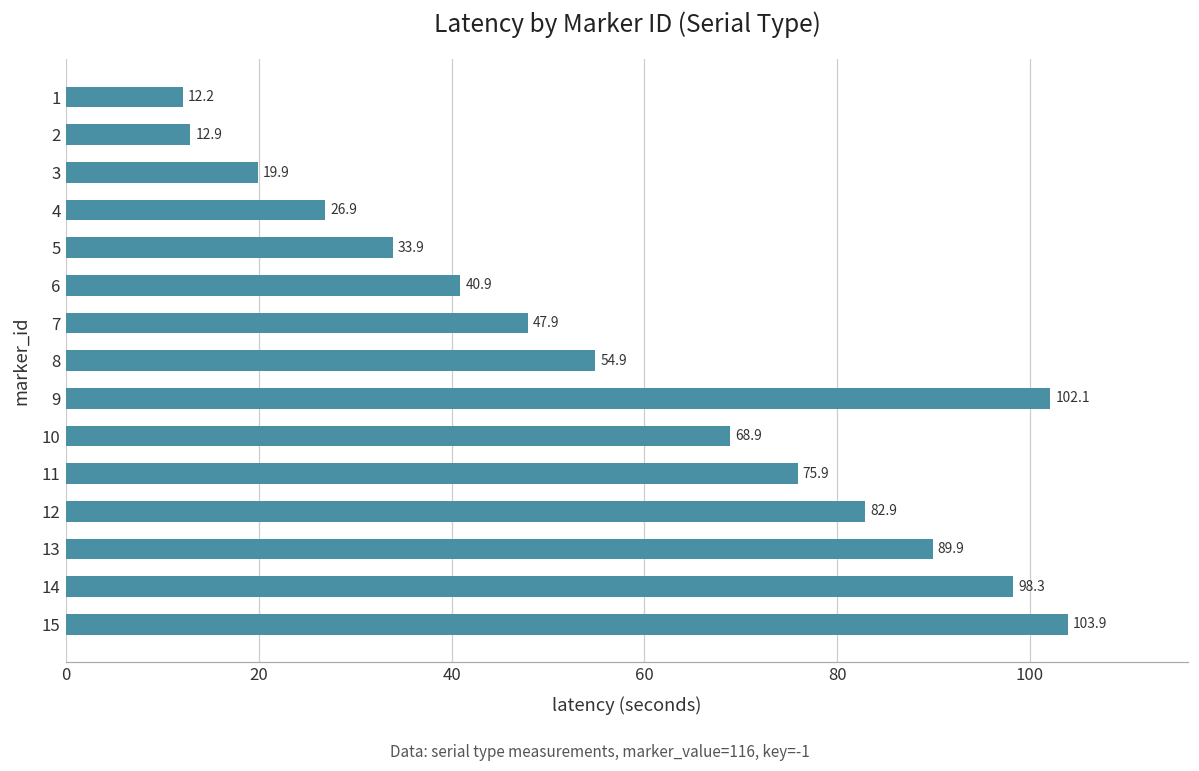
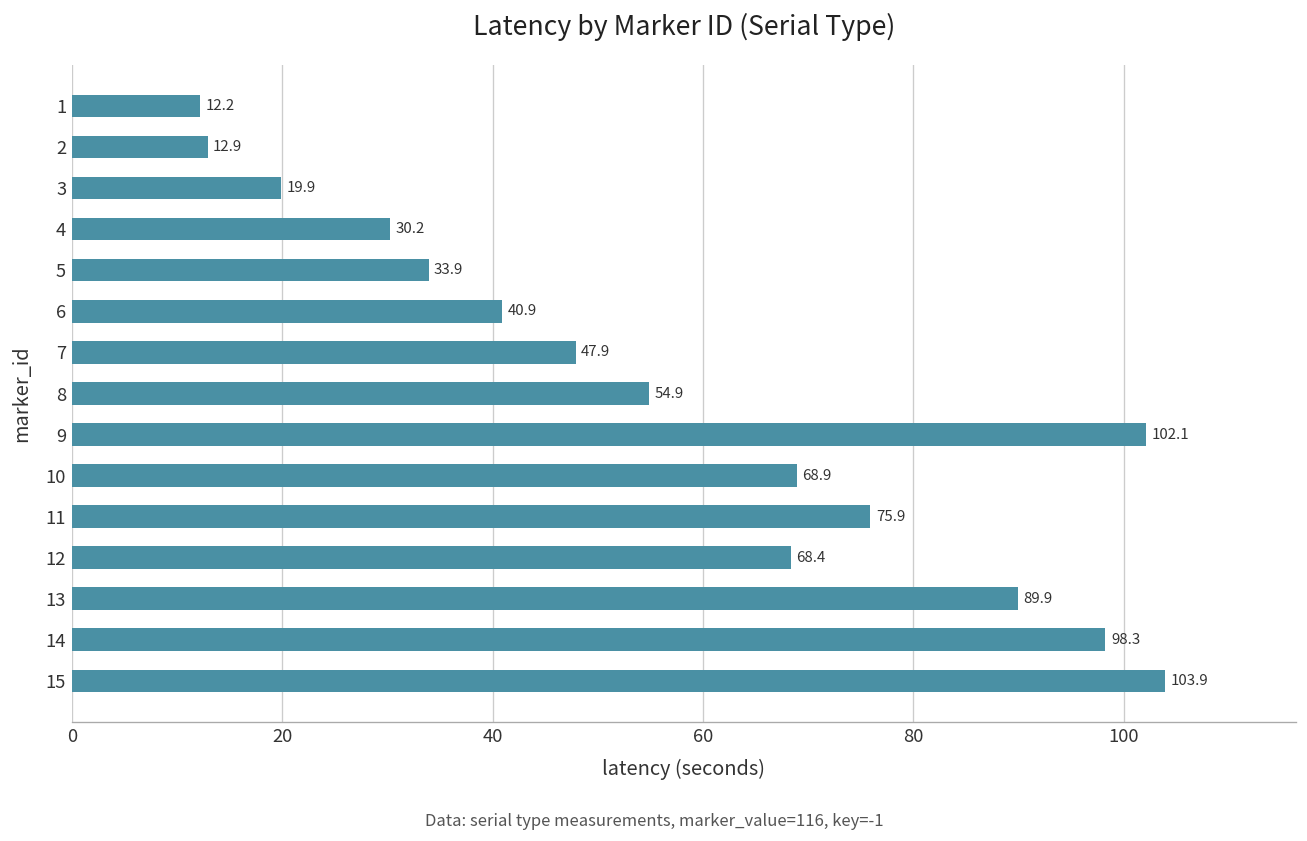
  {
    "1": 12.2,
    "2": 12.9,
    "3": 19.9,
-   "4": 26.9,
+   "4": 30.2,
    "5": 33.9,
    "6": 40.9,
    "7": 47.9,
    "8": 54.9,
    "9": 102.1,
    "10": 68.9,
    "11": 75.9,
-   "12": 82.9,
+   "12": 68.4,
    "13": 89.9,
    "14": 98.3,
    "15": 103.9
  }
